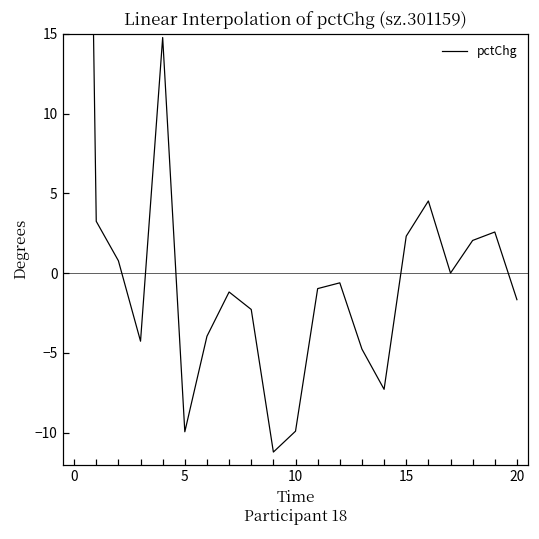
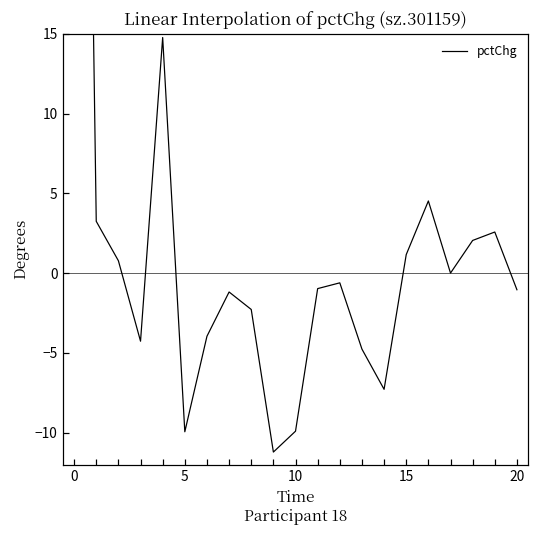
  {
    "5": -9.9,
    "10": -9.9,
-   "15": 2.3,
-   "20": -1.7
+   "15": 1.2,
+   "20": -1.0
  }
